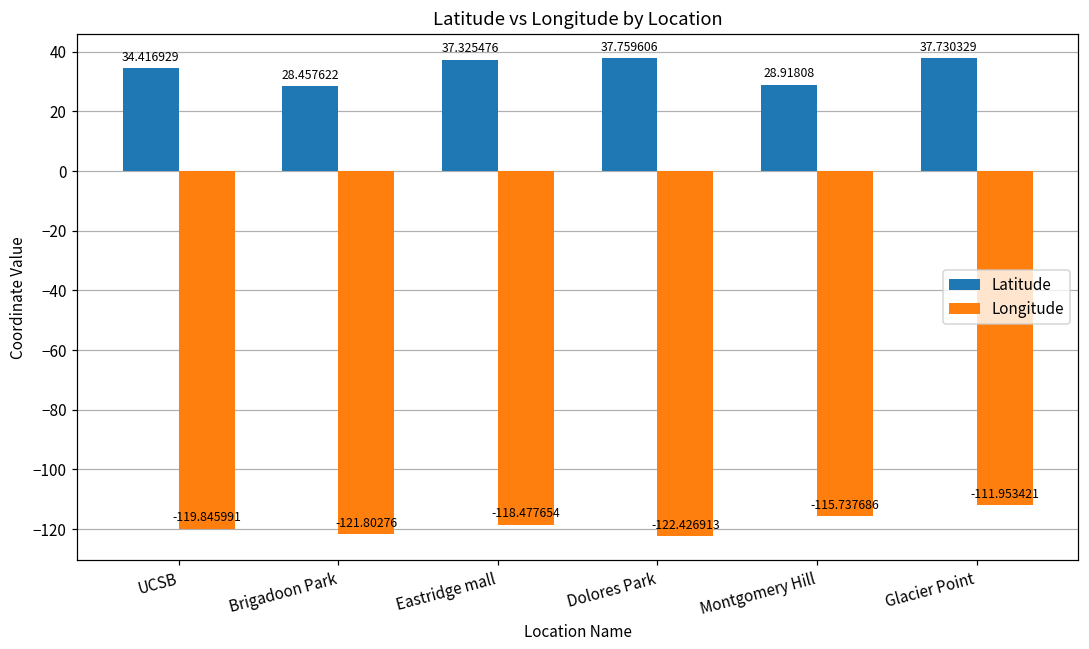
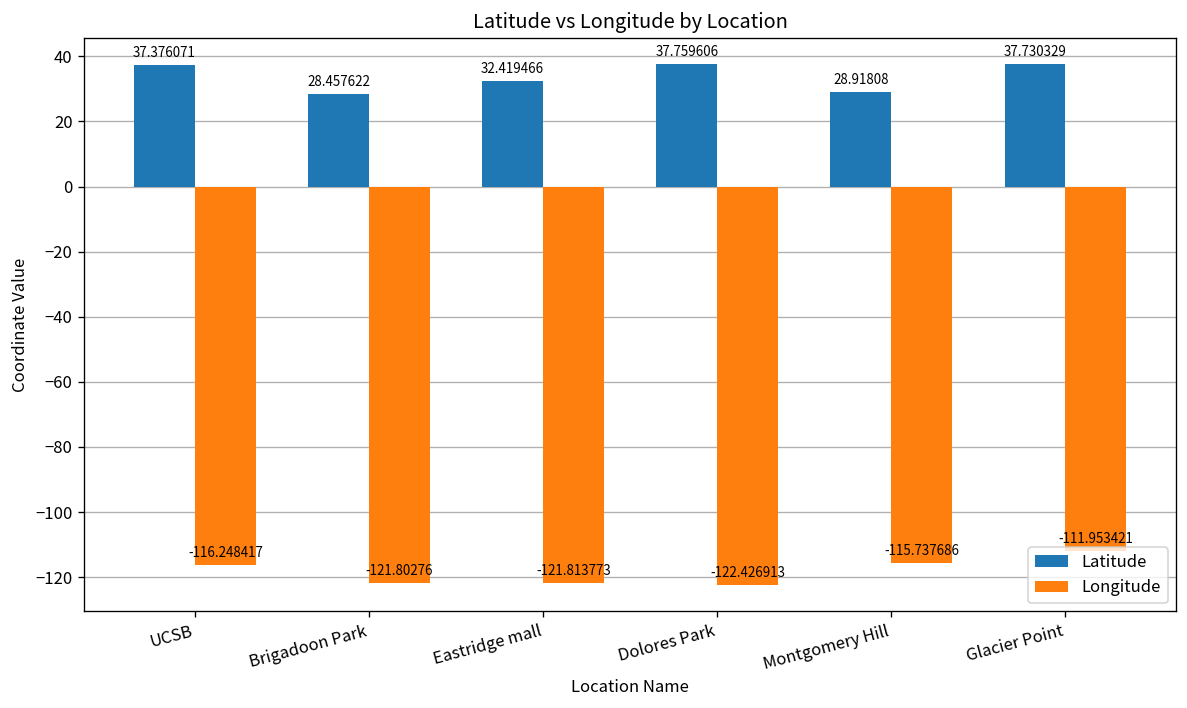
  {
    "Latitude": {
-     "UCSB": 34.416929,
+     "UCSB": 37.376071,
      "Brigadoon Park": 28.457622,
-     "Eastridge mall": 37.325476,
+     "Eastridge mall": 32.419466,
      "Dolores Park": 37.759606,
      "Montgomery Hill": 28.91808,
      "Glacier Point": 37.730329
    },
    "Longitude": {
-     "UCSB": -119.845991,
+     "UCSB": -116.248417,
      "Brigadoon Park": -121.80276,
-     "Eastridge mall": -118.477654,
+     "Eastridge mall": -121.813773,
      "Dolores Park": -122.426913,
      "Montgomery Hill": -115.737686
    }
  }
